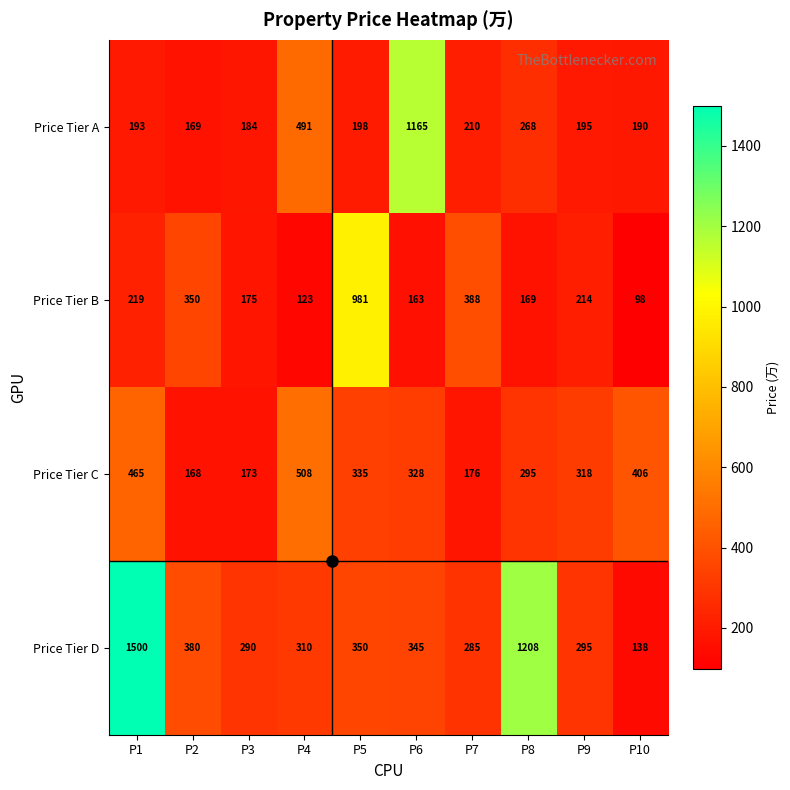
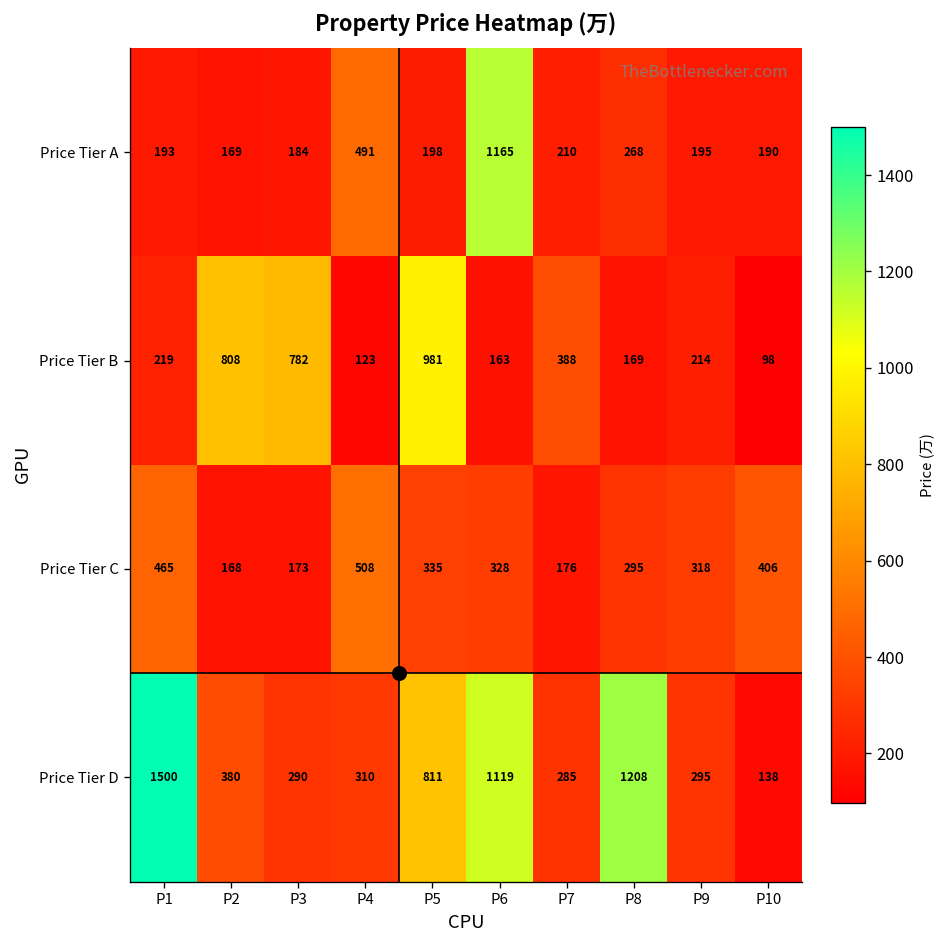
  {
    "Price Tier A": {
      "P1": 193,
      "P2": 169,
      "P3": 184,
      "P4": 491,
      "P5": 198,
      "P6": 1165,
      "P7": 210,
      "P8": 268,
      "P10": 190
    },
    "Price Tier B": {
      "P1": 219,
-     "P2": 350,
-     "P3": 175,
+     "P2": 808,
+     "P3": 782,
      "P4": 123,
      "P5": 981,
      "P6": 163,
      "P7": 388,
      "P8": 169,
      "P9": 214,
      "P10": 98
    },
    "Price Tier C": {
      "P1": 465,
      "P2": 168,
      "P3": 173,
      "P4": 508,
      "P5": 335,
      "P6": 328,
      "P7": 176,
      "P8": 295,
      "P9": 318,
      "P10": 406
    },
    "Price Tier D": {
      "P1": 1500,
      "P2": 380,
      "P3": 290,
      "P4": 310,
-     "P5": 350,
-     "P6": 345,
+     "P5": 811,
+     "P6": 1119,
      "P7": 285,
      "P8": 1208,
      "P9": 295,
      "P10": 138
    }
  }
